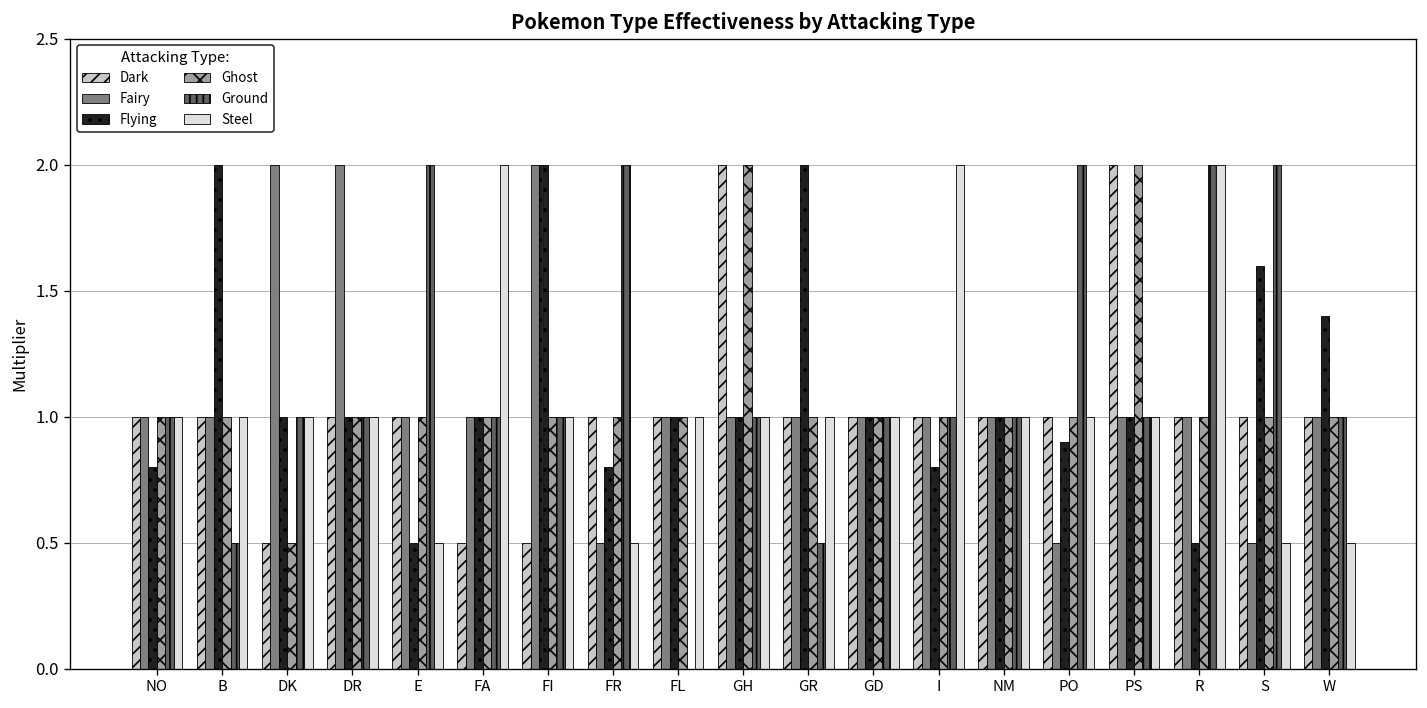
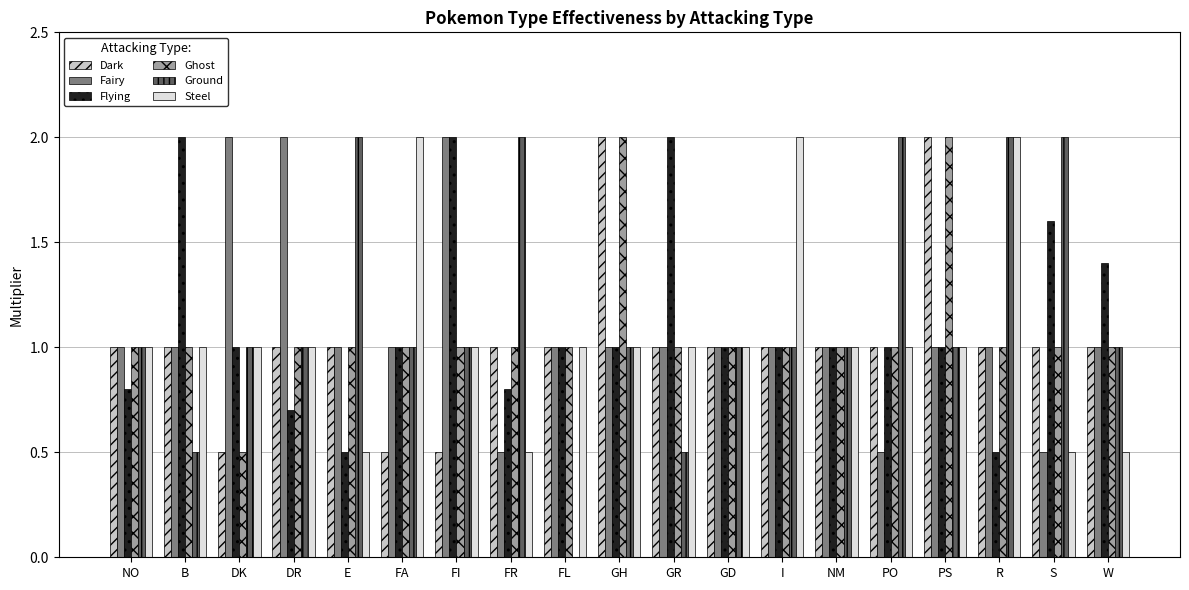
  {
    "Flying": {
      "NO": 0.8,
      "B": 2.0,
      "DK": 1.0,
-     "DR": 1.0,
+     "DR": 0.7,
      "E": 0.5,
      "FA": 1.0,
      "FI": 2.0,
      "FR": 0.8,
      "FL": 1.0,
      "GH": 1.0,
      "GR": 2.0,
      "GD": 1.0,
-     "I": 0.8,
+     "I": 1.0,
      "NM": 1.0,
-     "PO": 0.9,
+     "PO": 1.0,
      "PS": 1.0,
      "R": 0.5,
      "S": 1.6,
      "W": 1.4
    }
  }
